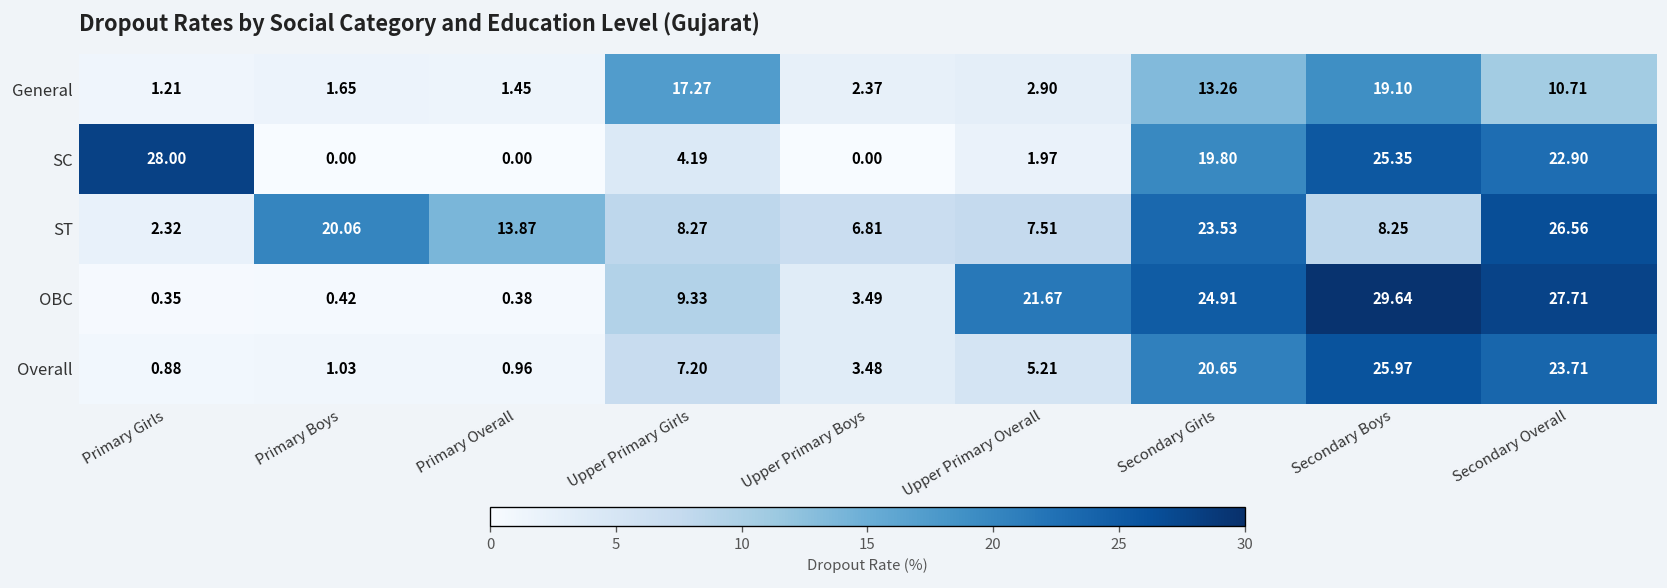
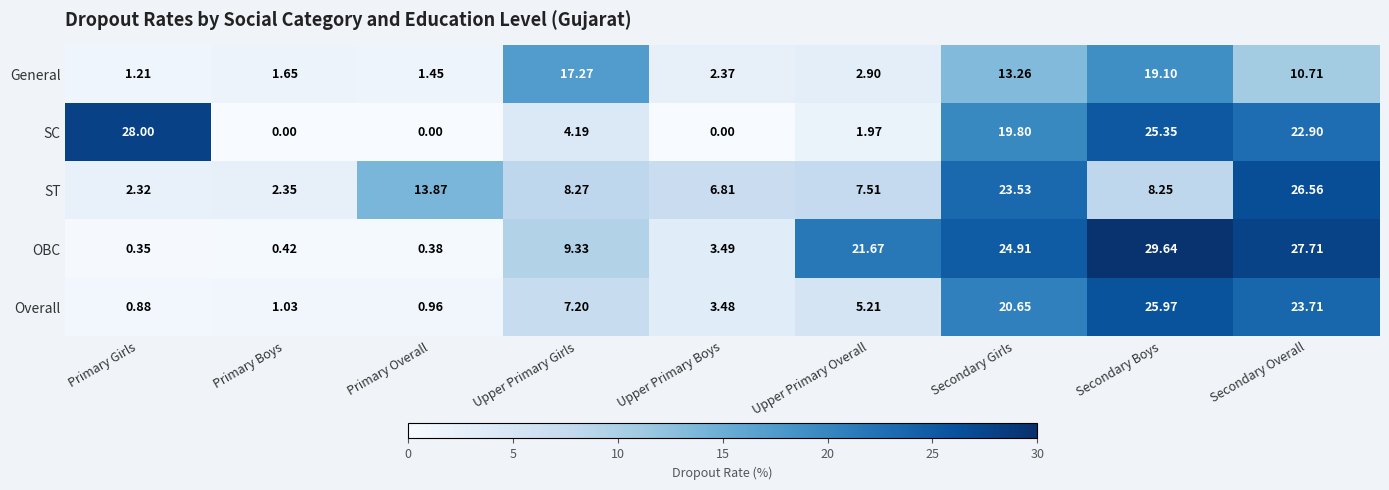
  {
    "General": {
      "Primary Girls": 1.21,
      "Primary Boys": 1.65,
      "Primary Overall": 1.45,
      "Upper Primary Girls": 17.27,
      "Upper Primary Boys": 2.37,
      "Upper Primary Overall": 2.90,
      "Secondary Girls": 13.26,
      "Secondary Boys": 19.10,
      "Secondary Overall": 10.71
    },
    "SC": {
      "Primary Girls": 28.00,
      "Primary Boys": 0.00,
      "Primary Overall": 0.00,
      "Upper Primary Girls": 4.19,
      "Upper Primary Boys": 0.00,
      "Upper Primary Overall": 1.97,
      "Secondary Girls": 19.80,
      "Secondary Boys": 25.35,
      "Secondary Overall": 22.90
    },
    "ST": {
      "Primary Girls": 2.32,
-     "Primary Boys": 20.06,
+     "Primary Boys": 2.35,
      "Primary Overall": 13.87,
      "Upper Primary Girls": 8.27,
      "Upper Primary Boys": 6.81,
      "Upper Primary Overall": 7.51,
      "Secondary Girls": 23.53,
      "Secondary Boys": 8.25,
      "Secondary Overall": 26.56
    },
    "OBC": {
      "Primary Girls": 0.35,
      "Primary Boys": 0.42,
      "Primary Overall": 0.38,
      "Upper Primary Girls": 9.33,
      "Upper Primary Boys": 3.49,
      "Upper Primary Overall": 21.67,
      "Secondary Girls": 24.91,
      "Secondary Boys": 29.64,
      "Secondary Overall": 27.71
    },
    "Overall": {
      "Primary Girls": 0.88,
      "Primary Boys": 1.03,
      "Primary Overall": 0.96,
      "Upper Primary Girls": 7.20,
      "Upper Primary Boys": 3.48,
      "Upper Primary Overall": 5.21,
      "Secondary Girls": 20.65,
      "Secondary Boys": 25.97,
      "Secondary Overall": 23.71
    }
  }
